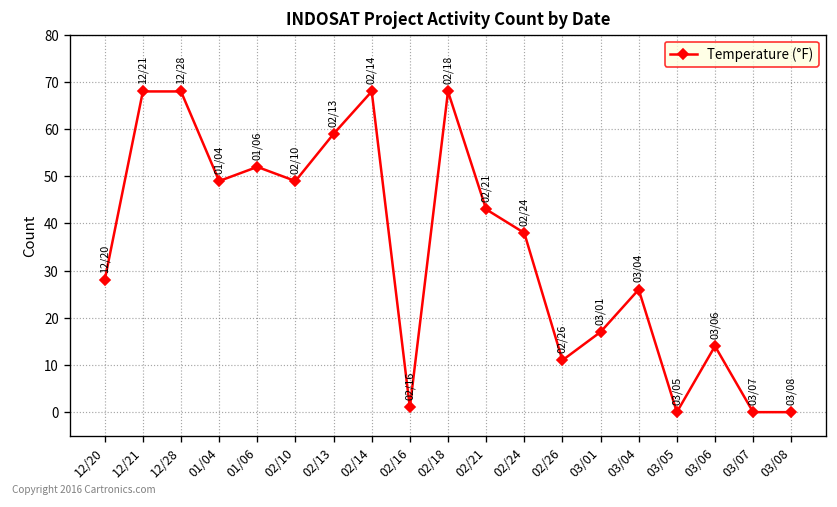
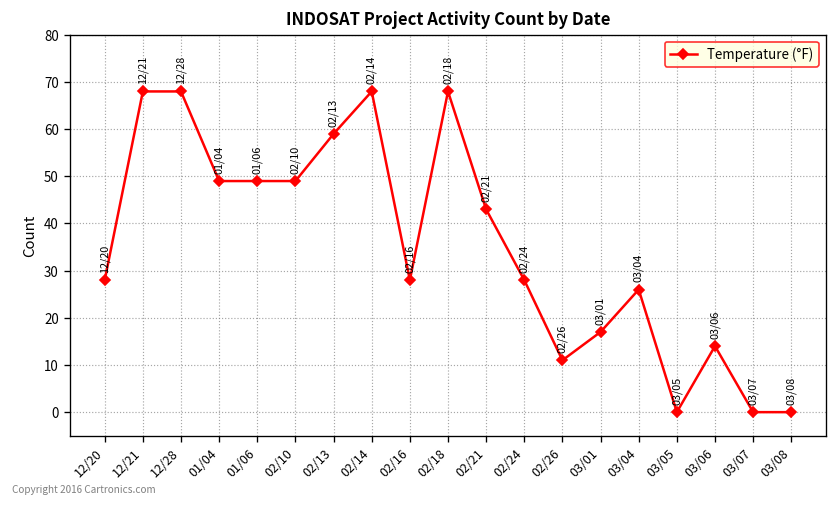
  {
-   "01/06": 52,
-   "02/16": 1,
-   "02/24": 38
+   "01/06": 49,
+   "02/16": 28,
+   "02/24": 28
  }
